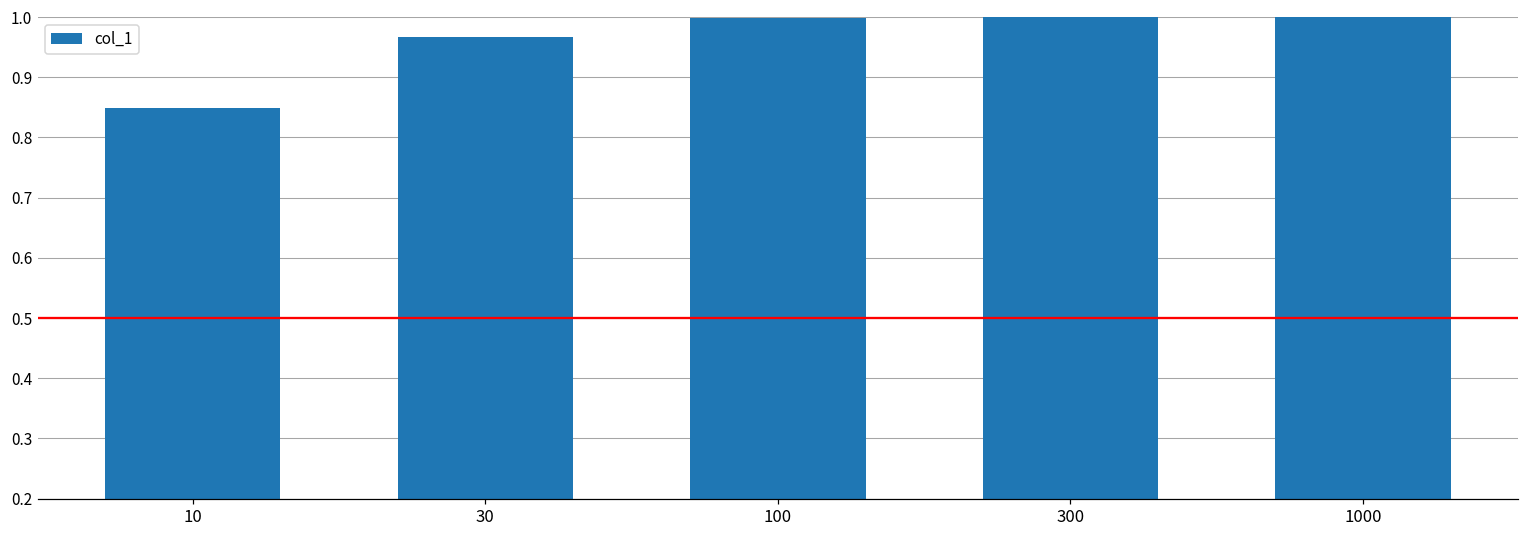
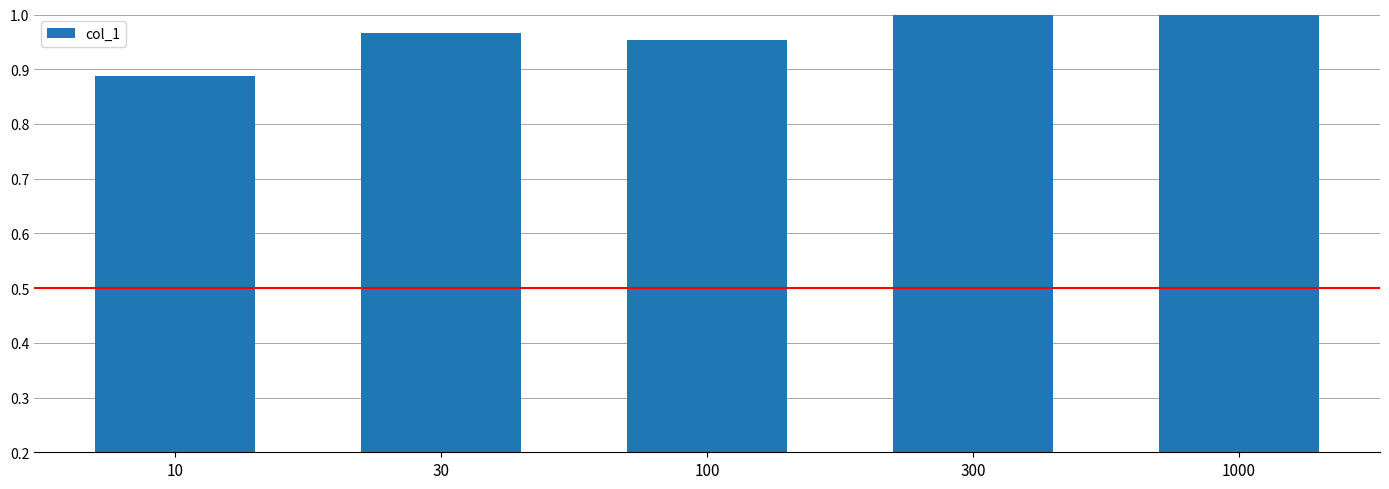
  {
-   "10": 0.85,
+   "10": 0.89,
    "30": 0.97,
-   "100": 1.00,
+   "100": 0.95,
    "300": 1.00,
    "1000": 1.00
  }
